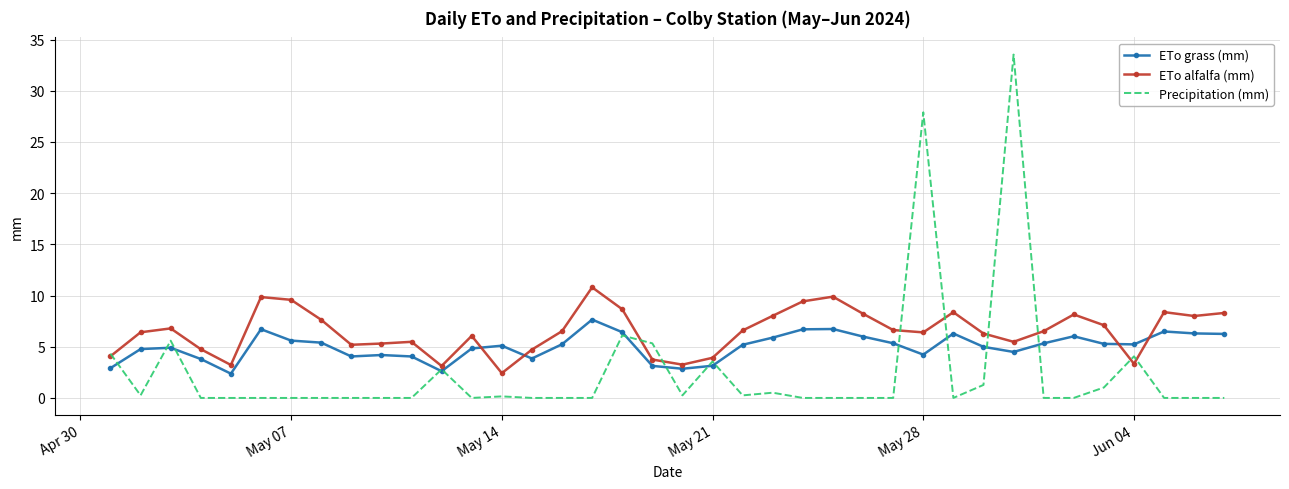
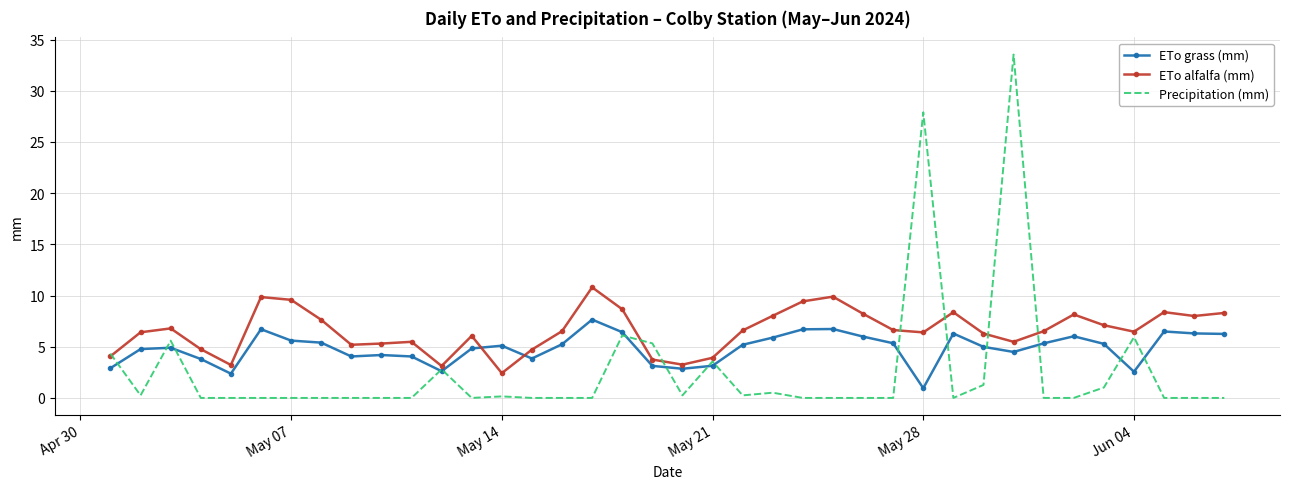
  {
    "ETo grass (mm)": {
      "May 07": 5.6,
      "May 14": 5.1,
      "May 21": 3.1,
-     "May 28": 4.2,
-     "Jun 04": 5.2
+     "May 28": 1.0,
+     "Jun 04": 2.6
    },
    "ETo alfalfa (mm)": {
      "May 07": 9.6,
      "May 14": 2.4,
      "May 21": 3.9,
      "May 28": 6.4,
-     "Jun 04": 3.3
+     "Jun 04": 6.5
    },
    "Precipitation (mm)": {
      "May 07": 0.0,
      "May 14": 0.2,
      "May 21": 3.6,
      "May 28": 27.9,
-     "Jun 04": 4.1
+     "Jun 04": 5.9
    }
  }
